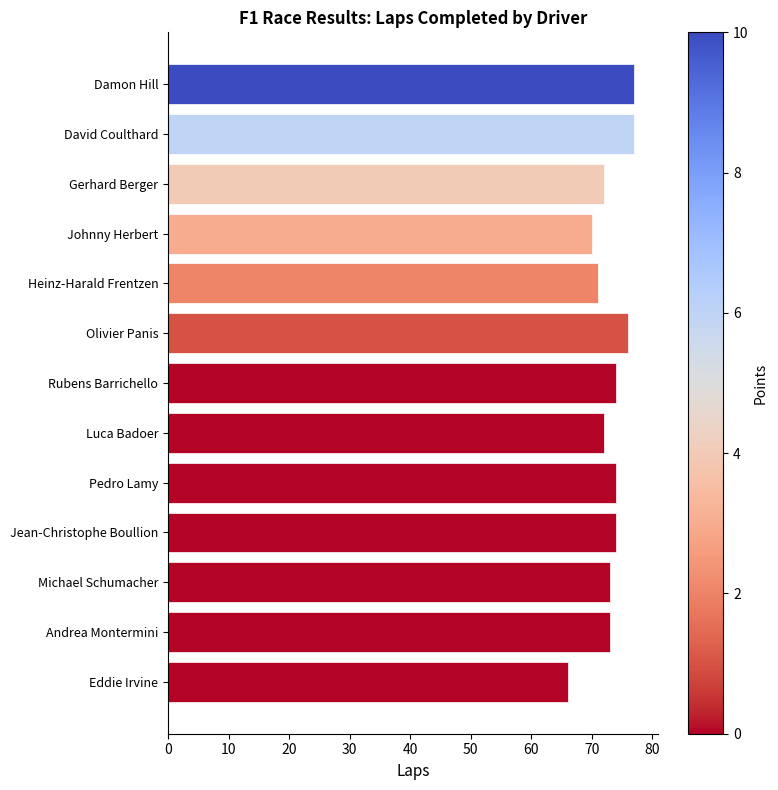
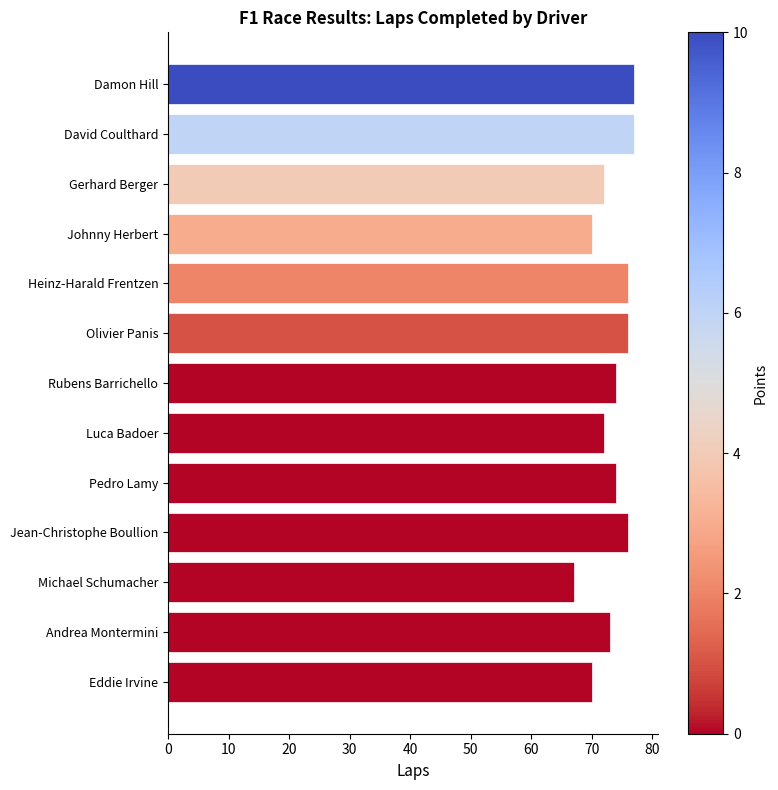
  {
    "Damon Hill": 77,
    "David Coulthard": 77,
    "Gerhard Berger": 72,
    "Johnny Herbert": 70,
-   "Heinz-Harald Frentzen": 71,
+   "Heinz-Harald Frentzen": 76,
    "Olivier Panis": 76,
    "Rubens Barrichello": 74,
    "Luca Badoer": 72,
    "Pedro Lamy": 74,
-   "Jean-Christophe Boullion": 74,
-   "Michael Schumacher": 73,
+   "Jean-Christophe Boullion": 76,
+   "Michael Schumacher": 67,
    "Andrea Montermini": 73,
-   "Eddie Irvine": 66
+   "Eddie Irvine": 70
  }
